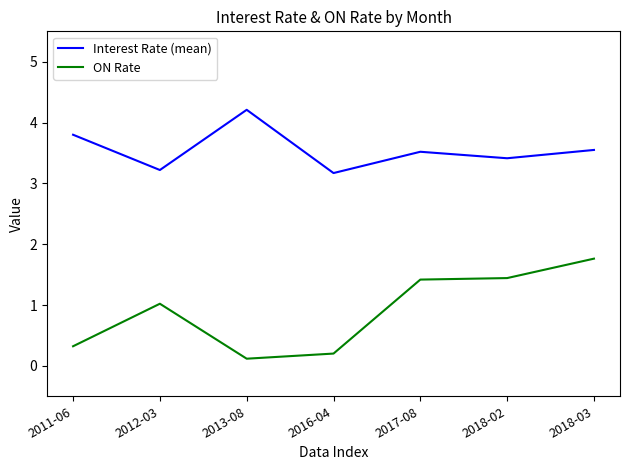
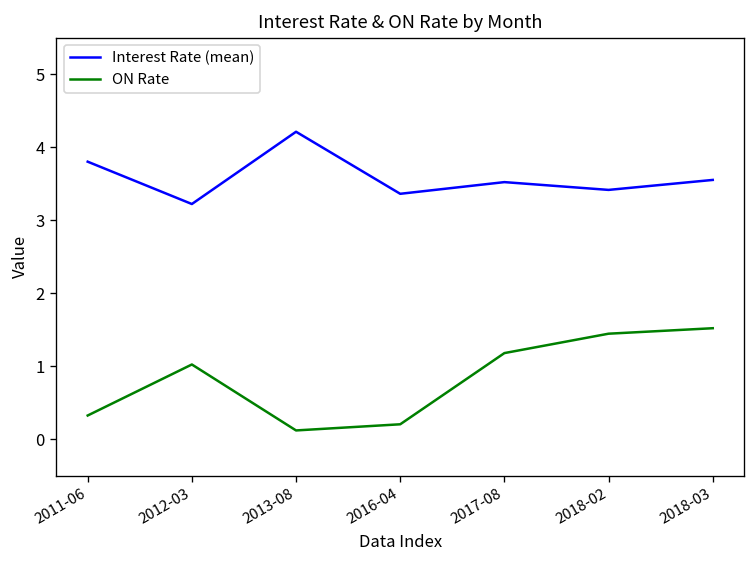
  {
    "Interest Rate (mean)": {
      "2011-06": 3.8,
      "2012-03": 3.2,
      "2013-08": 4.2,
-     "2016-04": 3.2,
+     "2016-04": 3.4,
      "2017-08": 3.5,
      "2018-02": 3.4,
      "2018-03": 3.6
    },
    "ON Rate": {
      "2011-06": 0.3,
      "2012-03": 1.0,
      "2013-08": 0.1,
      "2016-04": 0.2,
-     "2017-08": 1.4,
+     "2017-08": 1.2,
      "2018-02": 1.4,
-     "2018-03": 1.8
+     "2018-03": 1.5
    }
  }
